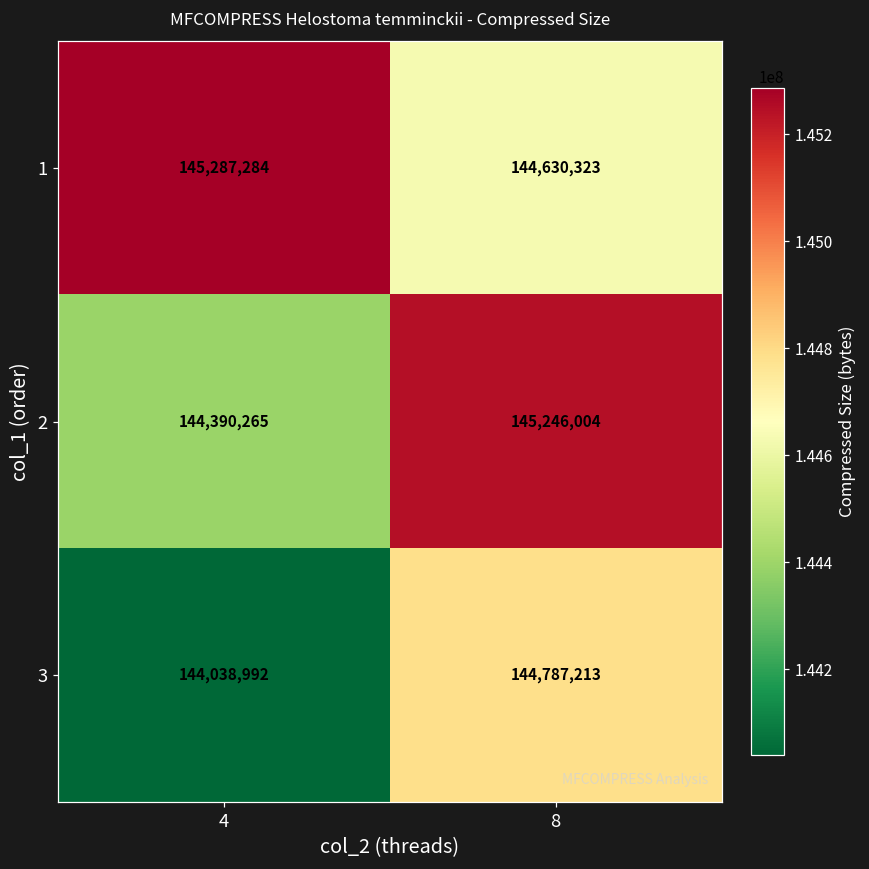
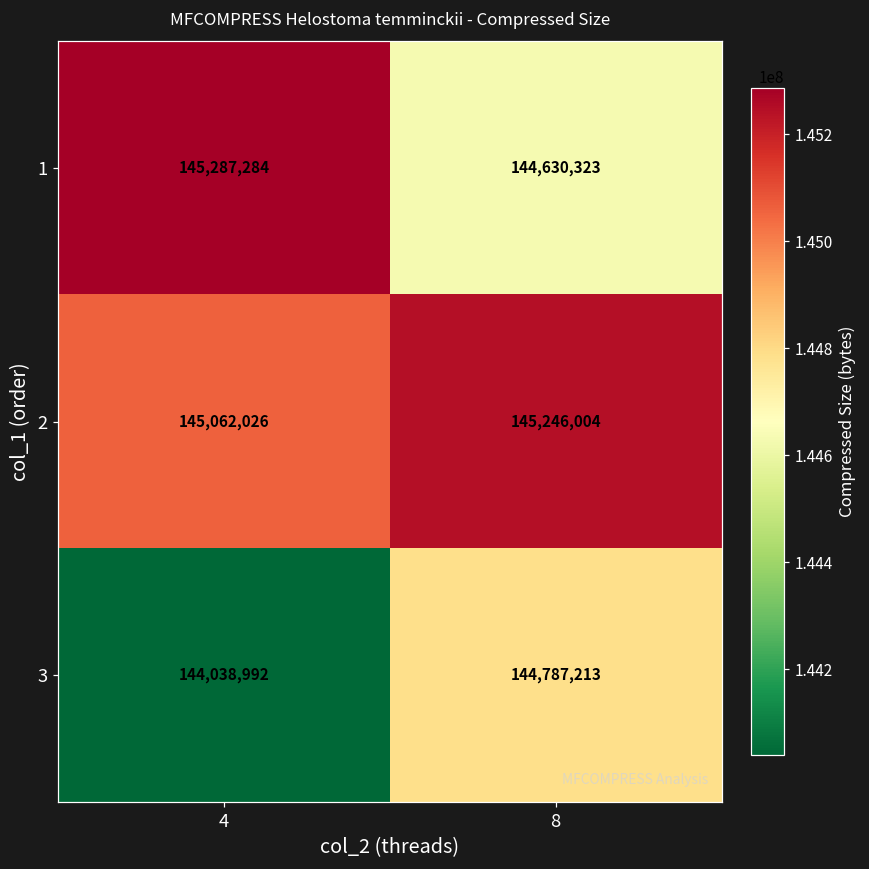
  {
    "1": {
      "4": "145,287,284",
      "8": "144,630,323"
    },
    "2": {
-     "4": "144,390,265",
+     "4": "145,062,026",
      "8": "145,246,004"
    },
    "3": {
      "4": "144,038,992"
    }
  }
